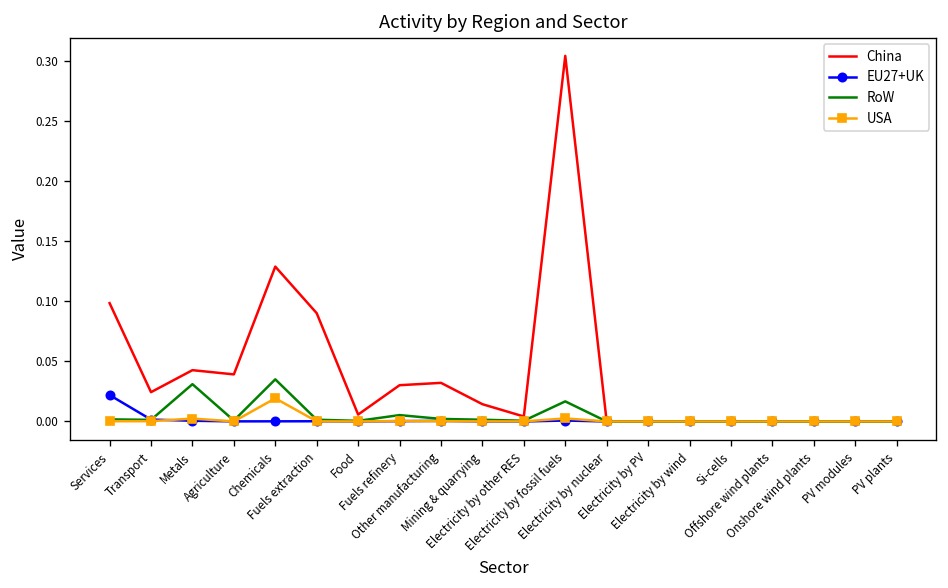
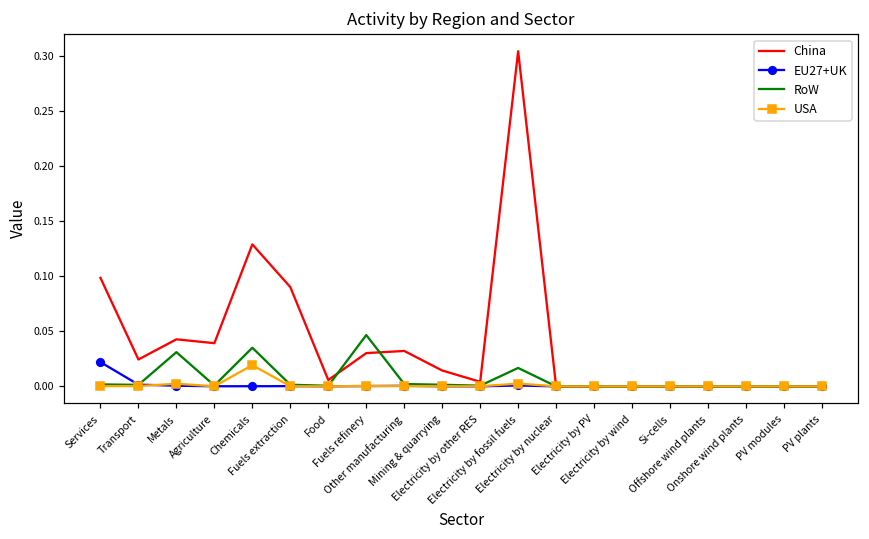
  {
    "China": {
      "Services": 0.099,
      "Transport": 0.024,
      "Metals": 0.043,
      "Agriculture": 0.039,
      "Chemicals": 0.129,
      "Fuels extraction": 0.090,
      "Food": 0.006,
      "Fuels refinery": 0.030,
      "Other manufacturing": 0.032,
      "Mining & quarrying": 0.014,
      "Electricity by other RES": 0.004,
      "Electricity by fossil fuels": 0.305
    },
    "EU27+UK": {
      "Services": 0.022,
      "Chemicals": 0.000
    },
    "RoW": {
      "Metals": 0.031,
      "Chemicals": 0.035,
-     "Fuels refinery": 0.005,
+     "Fuels refinery": 0.047,
      "Electricity by fossil fuels": 0.017
    },
    "USA": {
      "Chemicals": 0.019
    }
  }
